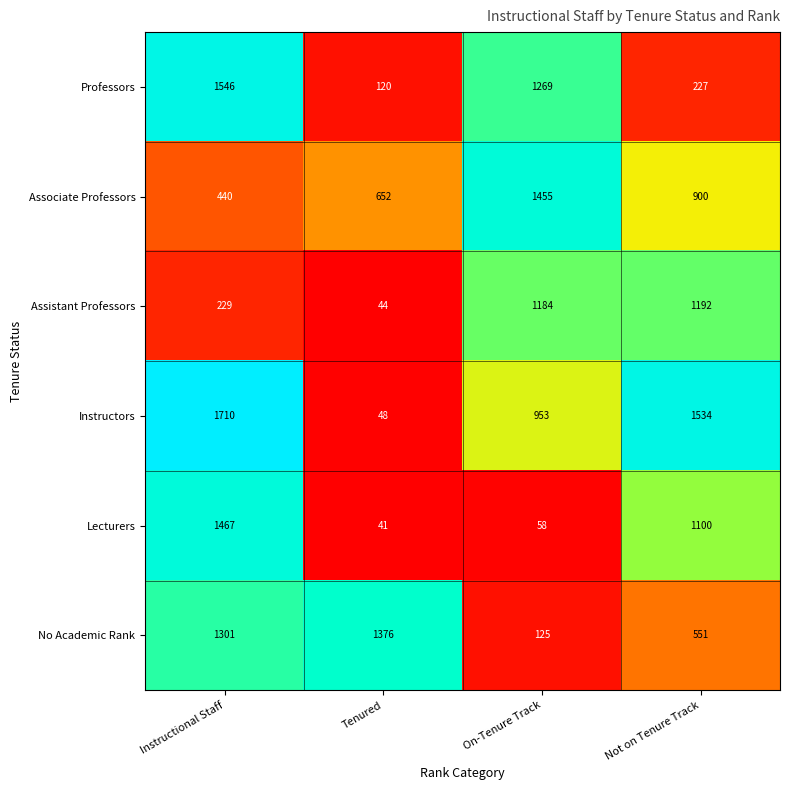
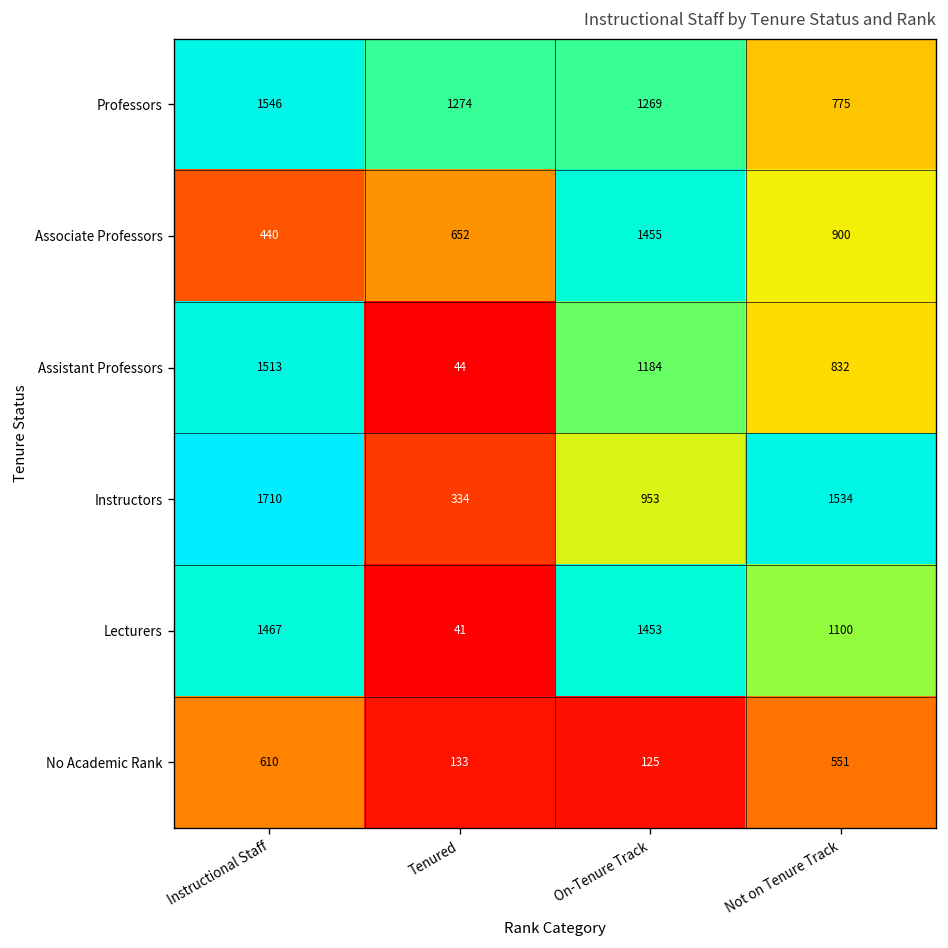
  {
    "Professors": {
      "Instructional Staff": 1546,
-     "Tenured": 120,
+     "Tenured": 1274,
      "On-Tenure Track": 1269,
-     "Not on Tenure Track": 227
+     "Not on Tenure Track": 775
    },
    "Associate Professors": {
      "Instructional Staff": 440,
      "Tenured": 652,
      "On-Tenure Track": 1455,
      "Not on Tenure Track": 900
    },
    "Assistant Professors": {
-     "Instructional Staff": 229,
+     "Instructional Staff": 1513,
      "Tenured": 44,
      "On-Tenure Track": 1184,
-     "Not on Tenure Track": 1192
+     "Not on Tenure Track": 832
    },
    "Instructors": {
      "Instructional Staff": 1710,
-     "Tenured": 48,
+     "Tenured": 334,
      "On-Tenure Track": 953,
      "Not on Tenure Track": 1534
    },
    "Lecturers": {
      "Instructional Staff": 1467,
      "Tenured": 41,
-     "On-Tenure Track": 58,
+     "On-Tenure Track": 1453,
      "Not on Tenure Track": 1100
    },
    "No Academic Rank": {
-     "Instructional Staff": 1301,
-     "Tenured": 1376,
+     "Instructional Staff": 610,
+     "Tenured": 133,
      "On-Tenure Track": 125,
      "Not on Tenure Track": 551
    }
  }
